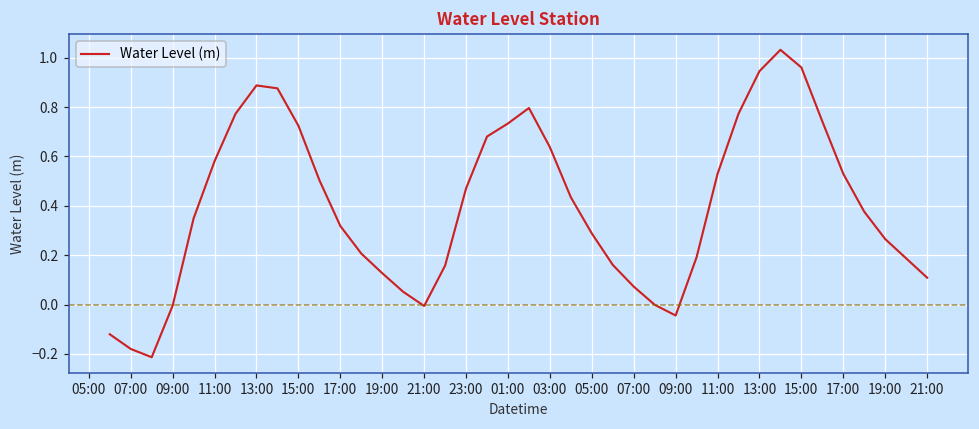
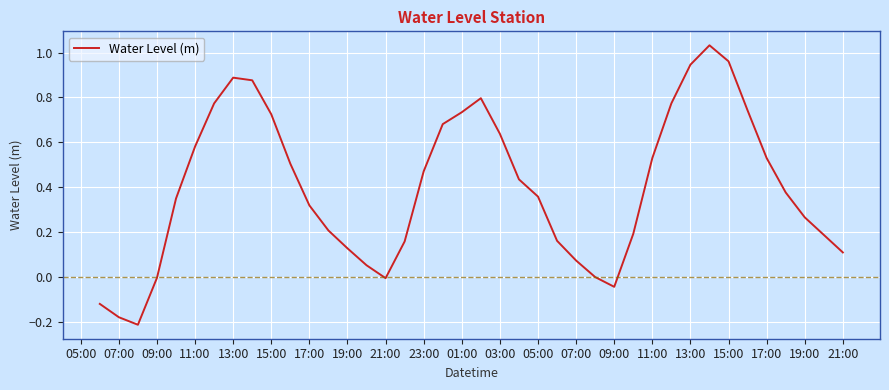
  {
    "23:00": 0.47,
    "01:00": 0.73,
    "03:00": 0.64,
-   "05:00": 0.29
+   "05:00": 0.36
  }
